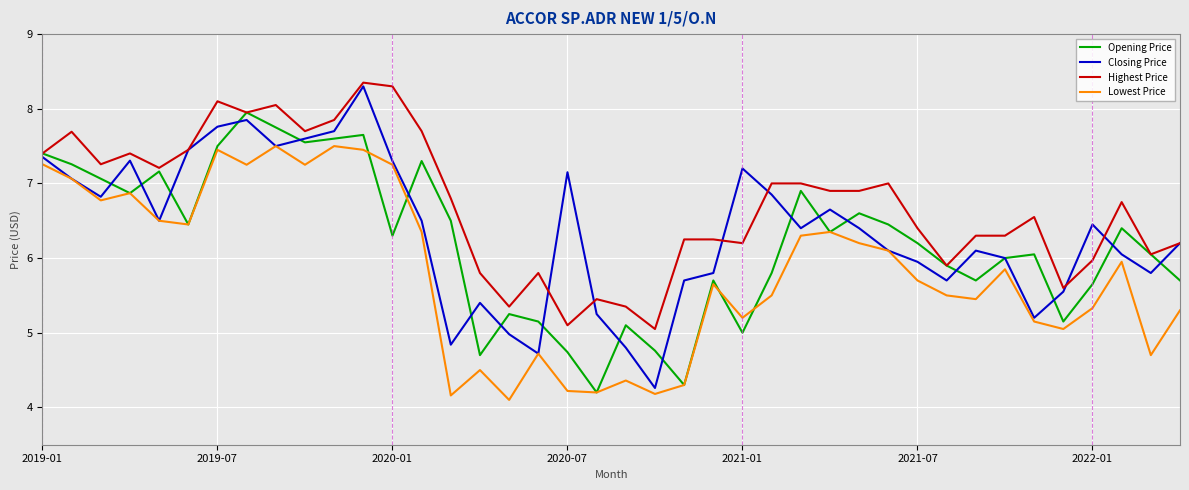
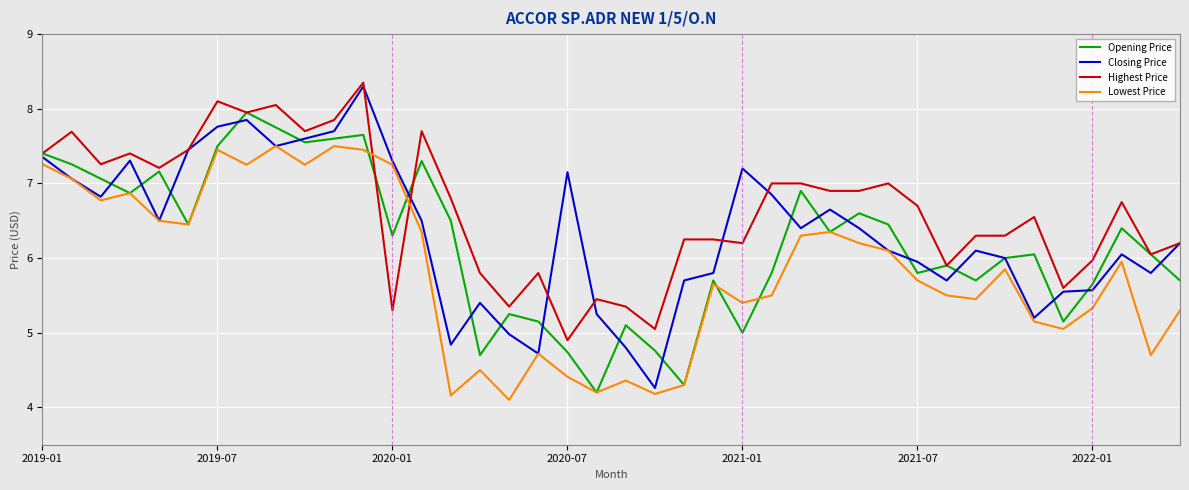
  {
    "Opening Price": {
      "2019-07": 7.5,
      "2020-01": 6.3,
      "2020-07": 4.7,
      "2021-01": 5.0,
-     "2021-07": 6.2,
+     "2021-07": 5.8,
      "2022-01": 5.7
    },
    "Closing Price": {
      "2019-01": 7.4,
      "2019-07": 7.8,
      "2020-01": 7.3,
      "2020-07": 7.2,
      "2021-01": 7.2,
      "2021-07": 6.0,
-     "2022-01": 6.5
+     "2022-01": 5.6
    },
    "Highest Price": {
      "2019-07": 8.1,
-     "2020-01": 8.3,
-     "2020-07": 5.1,
+     "2020-01": 5.3,
+     "2020-07": 4.9,
      "2021-01": 6.2,
-     "2021-07": 6.4,
+     "2021-07": 6.7,
      "2022-01": 6.0
    },
    "Lowest Price": {
      "2019-01": 7.3,
      "2019-07": 7.5,
      "2020-01": 7.3,
-     "2020-07": 4.2,
-     "2021-01": 5.2,
+     "2020-07": 4.4,
+     "2021-01": 5.4,
      "2021-07": 5.7,
      "2022-01": 5.3
    }
  }
